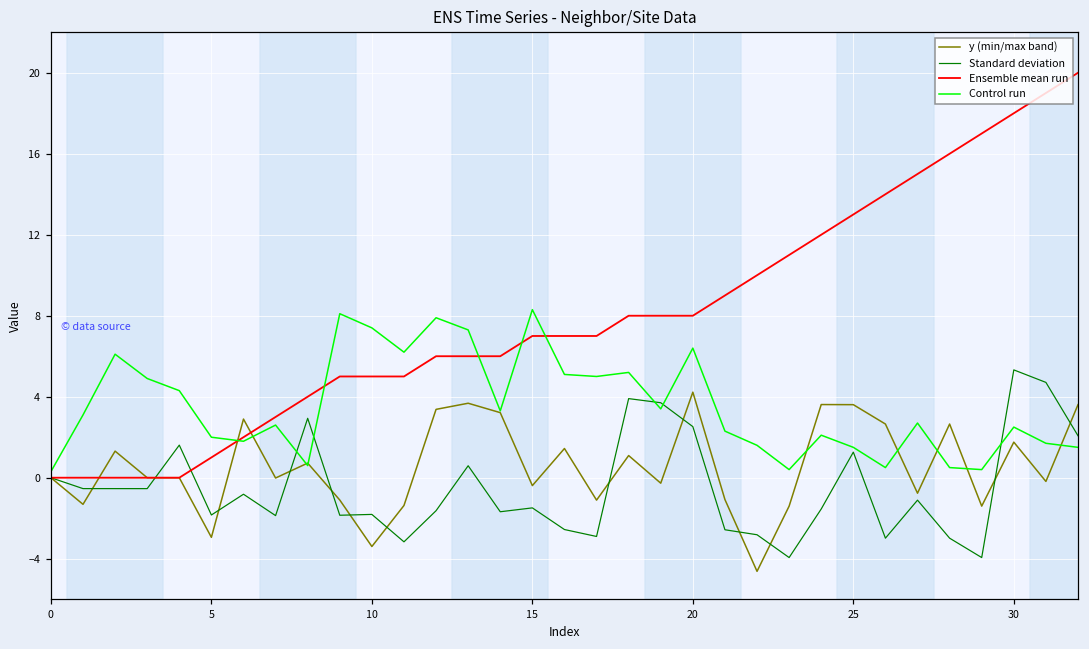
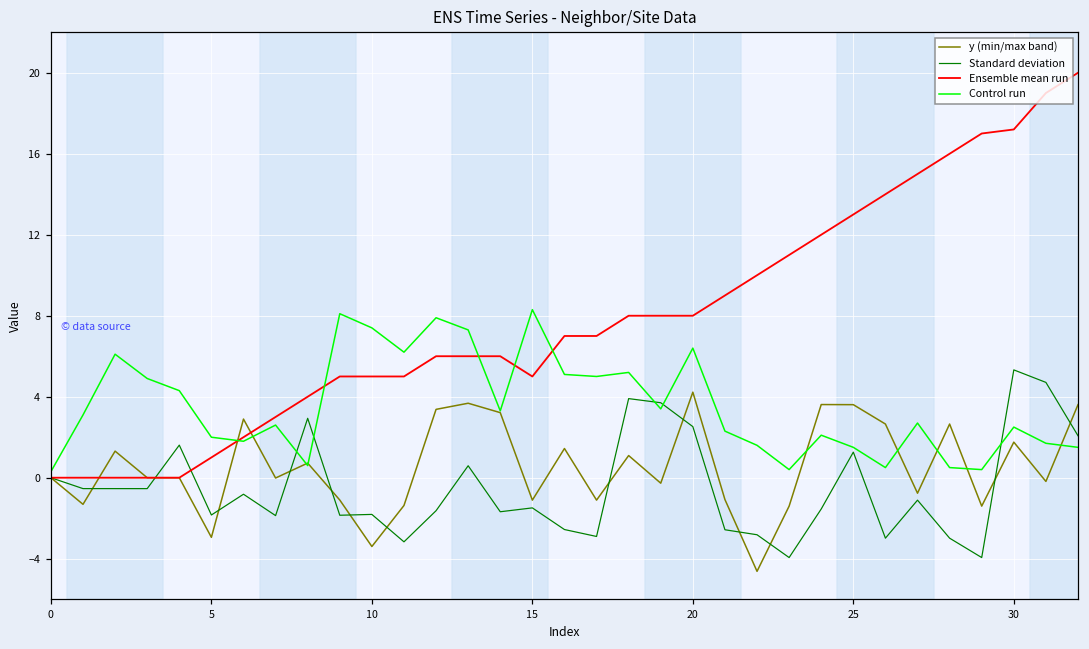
  {
    "y (min/max band)": {
      "5": -2.9,
      "10": -3.4,
-     "15": -0.4,
+     "15": -1.1,
      "20": 4.2,
      "25": 3.6,
      "30": 1.8
    },
    "Standard deviation": {
      "5": -1.8,
      "10": -1.8,
      "15": -1.5,
      "20": 2.5,
      "25": 1.3,
      "30": 5.3
    },
    "Ensemble mean run": {
      "5": 1.0,
      "10": 5.0,
-     "15": 7,
+     "15": 5,
      "20": 8.0,
      "25": 13.0,
-     "30": 18.0
+     "30": 17.2
    },
    "Control run": {
      "0": 0.3,
      "5": 2.0,
      "10": 7.4,
      "15": 8.3,
      "20": 6.4,
      "25": 1.5,
      "30": 2.5
    }
  }
